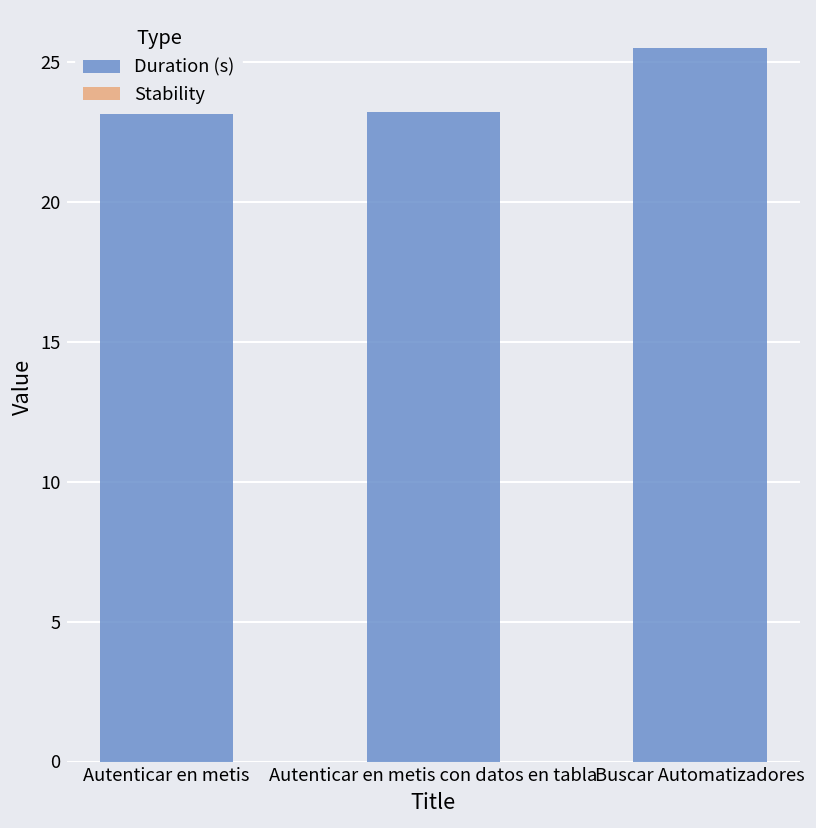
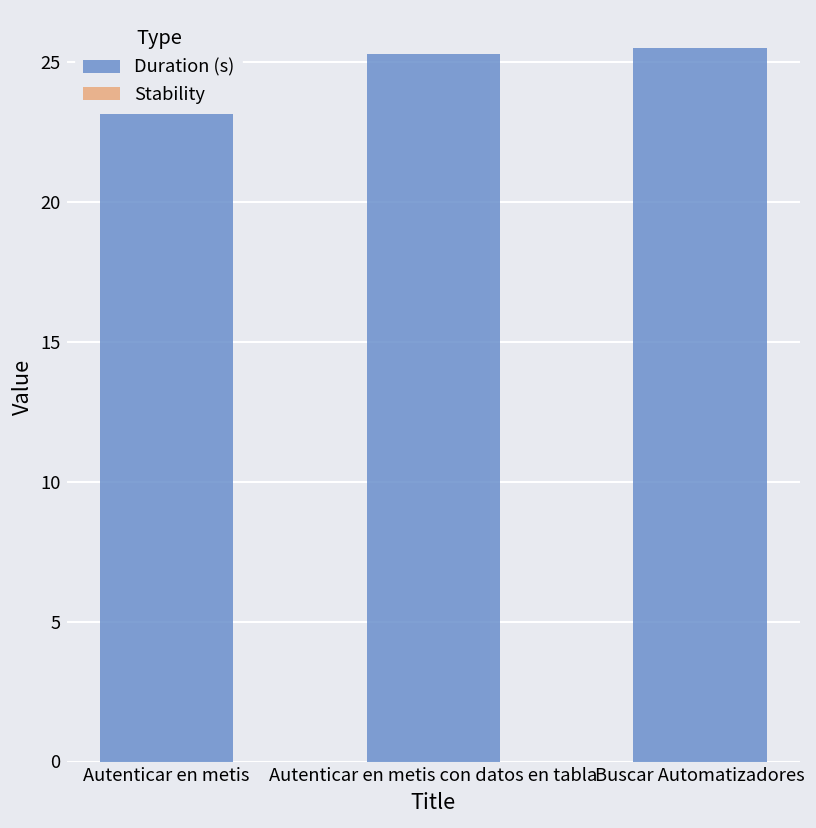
  {
    "Duration (s)": {
-     "Autenticar en metis con datos en tabla": 23.2,
+     "Autenticar en metis con datos en tabla": 25.3,
      "Buscar Automatizadores": 25.5
    },
    "Stability": {
      "Autenticar en metis": 0.0,
      "Autenticar en metis con datos en tabla": 0.0,
      "Buscar Automatizadores": 0.0
    }
  }
